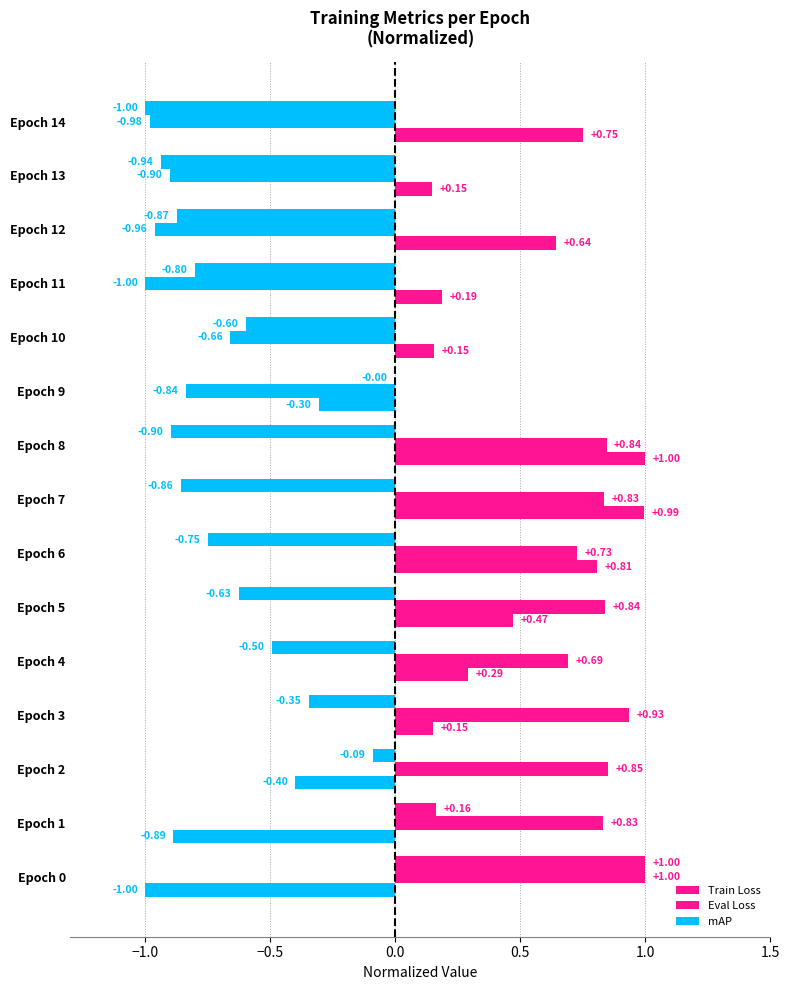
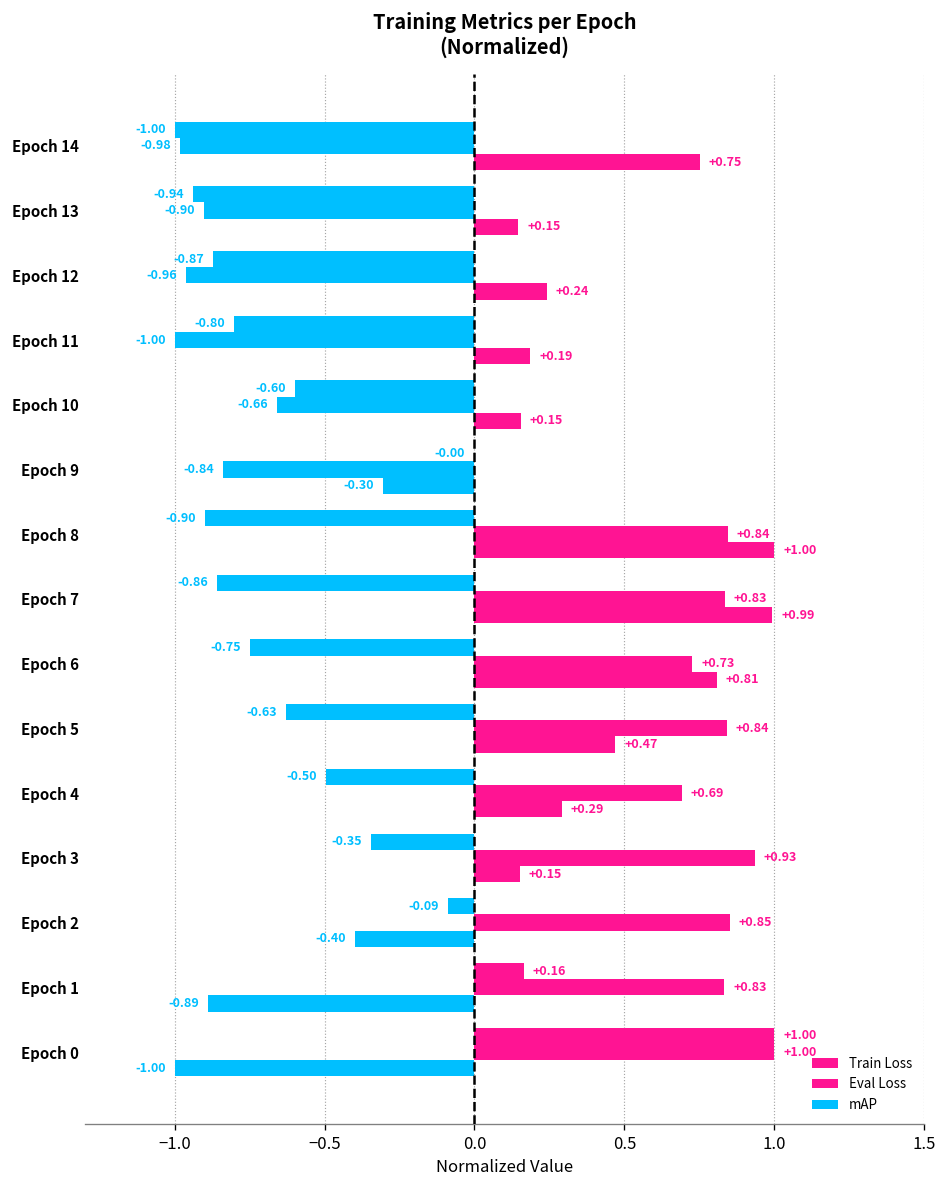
  {
    "mAP": {
      "Epoch 14": "+0.75",
      "Epoch 13": "+0.15",
-     "Epoch 12": "+0.64",
+     "Epoch 12": "+0.24",
      "Epoch 11": "+0.19",
      "Epoch 10": "+0.15",
      "Epoch 9": "-0.30",
      "Epoch 8": "+1.00",
      "Epoch 7": "+0.99",
      "Epoch 6": "+0.81",
      "Epoch 5": "+0.47",
      "Epoch 4": "+0.29",
      "Epoch 3": "+0.15",
      "Epoch 2": "-0.40",
      "Epoch 1": "-0.89",
      "Epoch 0": "-1.00"
    }
  }
